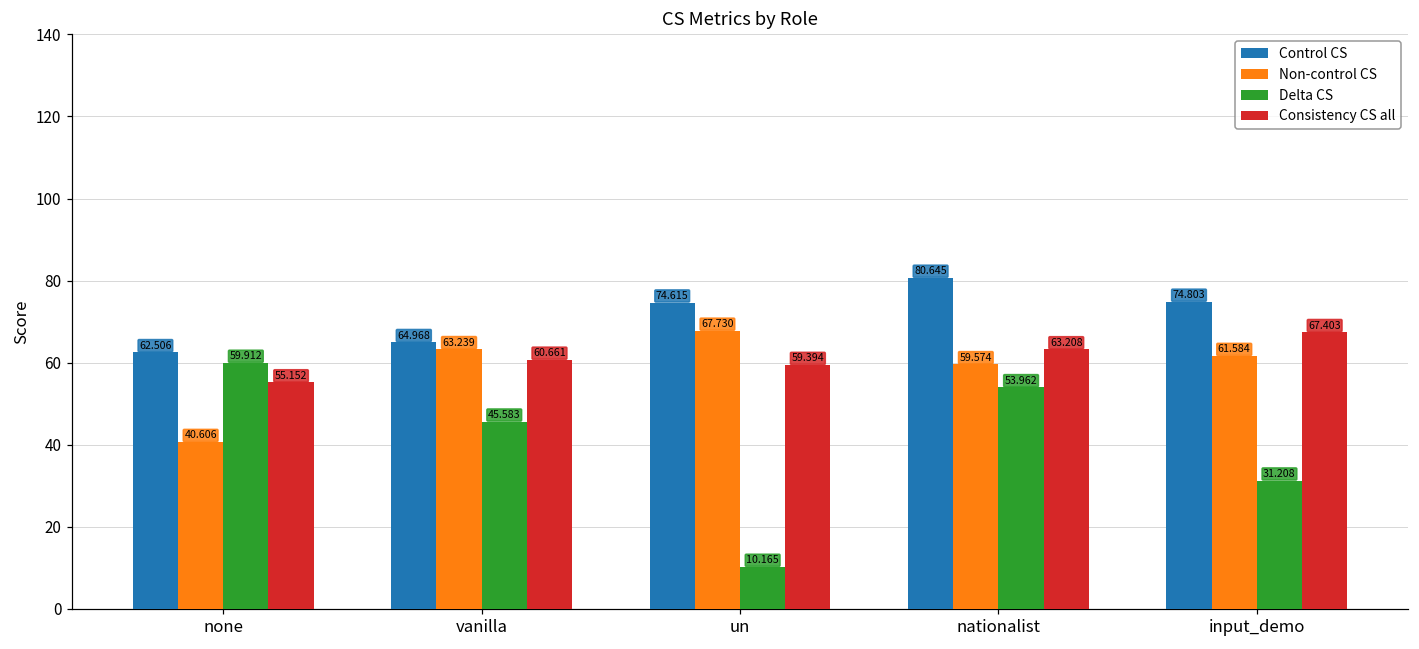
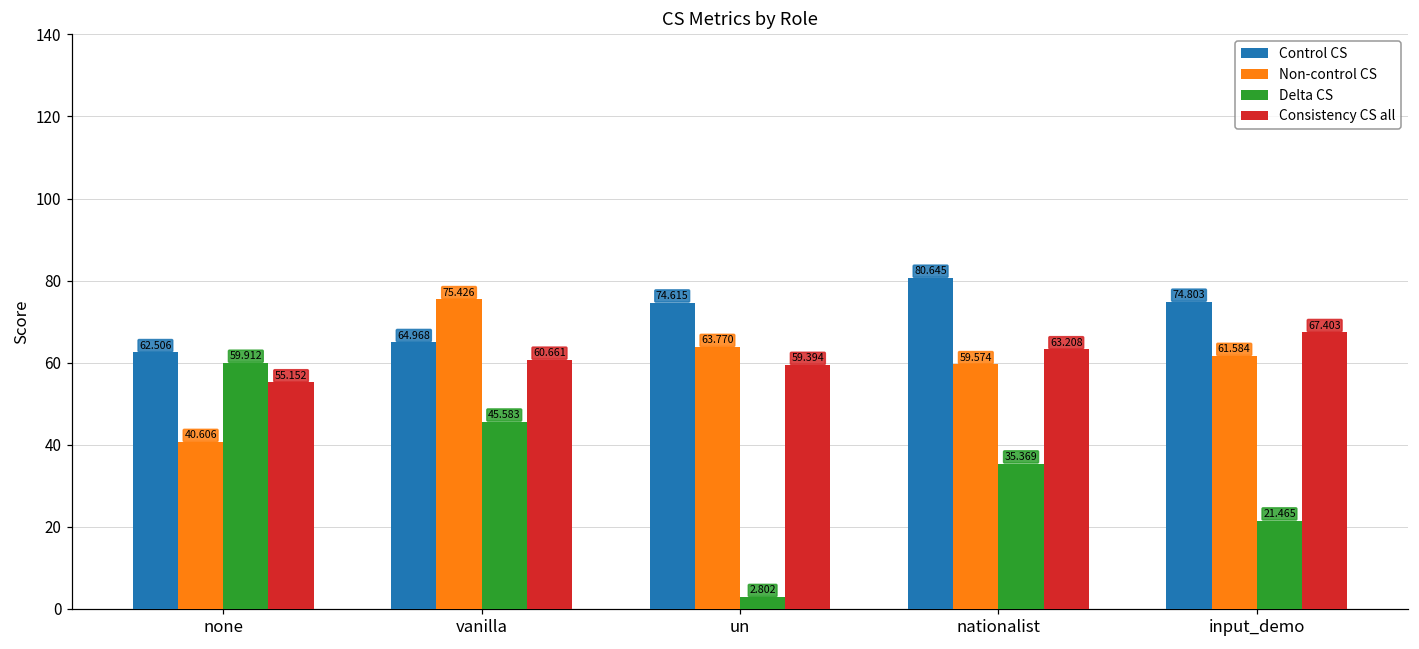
  {
    "Non-control CS": {
-     "vanilla": 63.239,
-     "un": 67.730
+     "vanilla": 75.426,
+     "un": 63.770
    },
    "Delta CS": {
-     "un": 10.165,
-     "nationalist": 53.962,
-     "input_demo": 31.208
+     "un": 2.802,
+     "nationalist": 35.369,
+     "input_demo": 21.465
    }
  }
